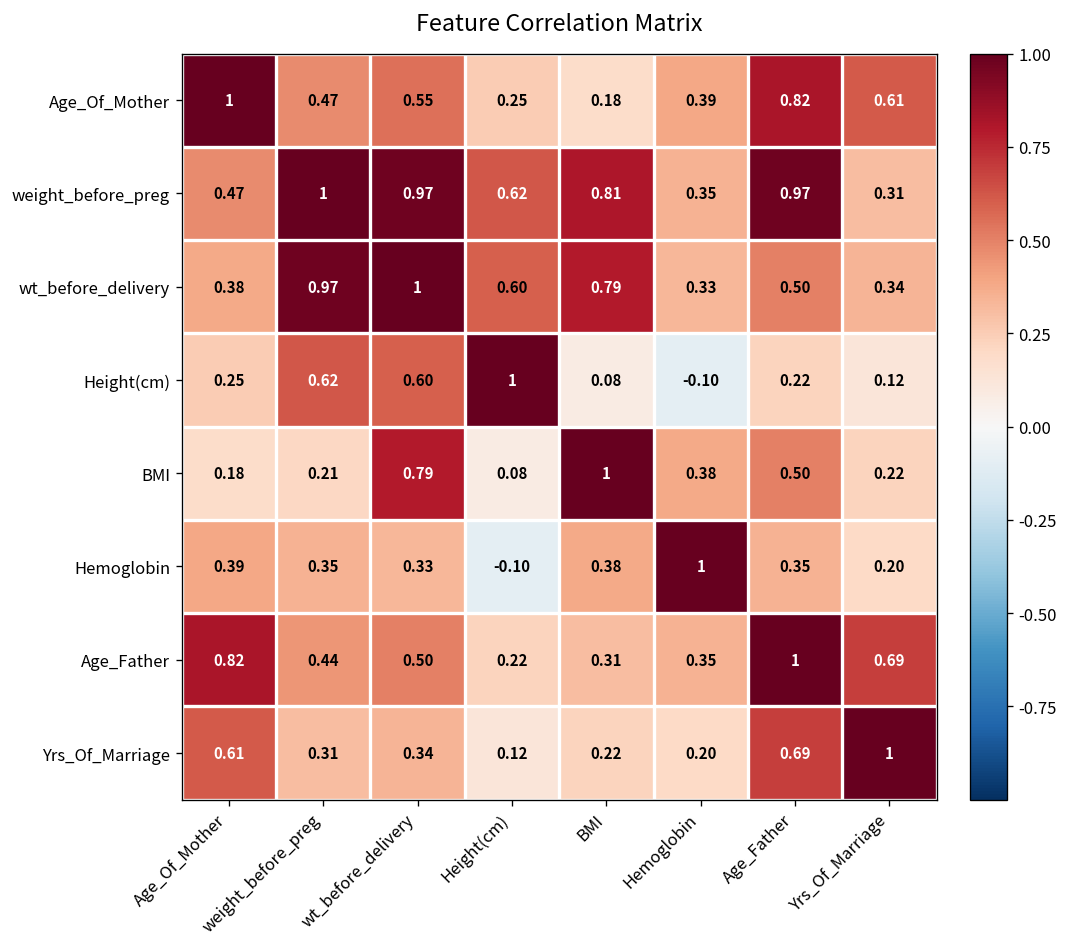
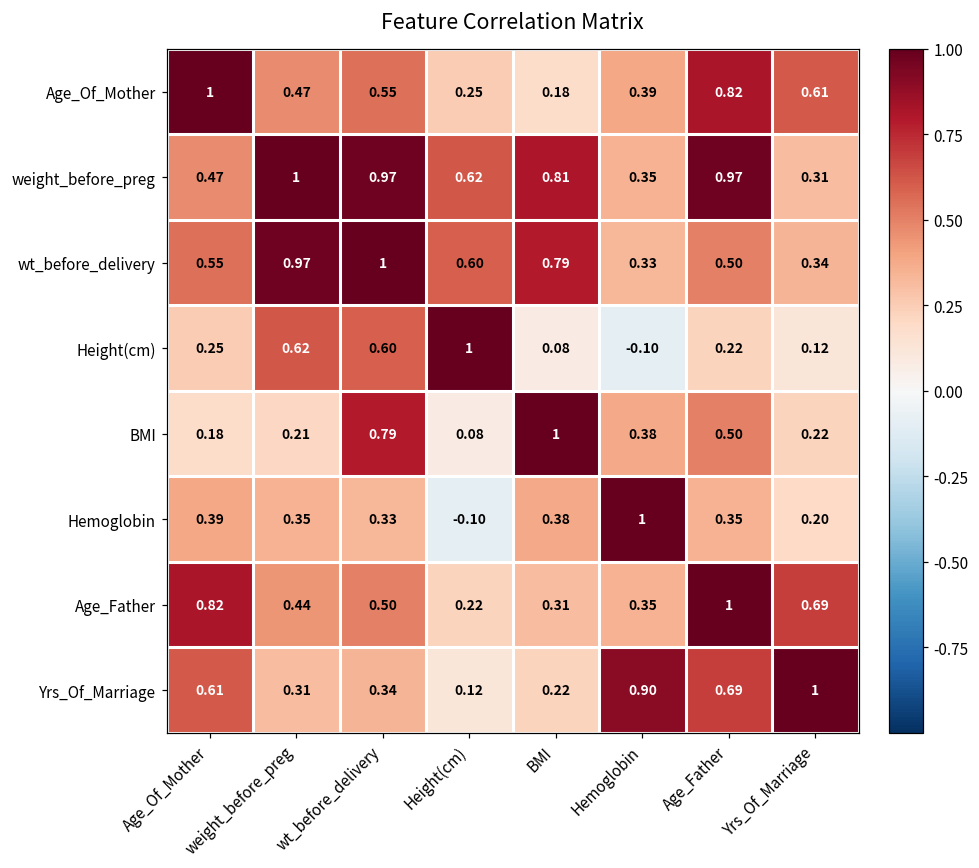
  {
    "Age_Of_Mother": {
      "Age_Of_Mother": 1,
      "weight_before_preg": 0.47,
      "wt_before_delivery": 0.55,
      "Height(cm)": 0.25,
      "BMI": 0.18,
      "Hemoglobin": 0.39,
      "Age_Father": 0.82,
      "Yrs_Of_Marriage": 0.61
    },
    "weight_before_preg": {
      "Age_Of_Mother": 0.47,
      "weight_before_preg": 1,
      "wt_before_delivery": 0.97,
      "Height(cm)": 0.62,
      "BMI": 0.81,
      "Hemoglobin": 0.35,
      "Age_Father": 0.97,
      "Yrs_Of_Marriage": 0.31
    },
    "wt_before_delivery": {
-     "Age_Of_Mother": 0.38,
+     "Age_Of_Mother": 0.55,
      "weight_before_preg": 0.97,
      "wt_before_delivery": 1,
      "Height(cm)": 0.60,
      "BMI": 0.79,
      "Hemoglobin": 0.33,
      "Age_Father": 0.50,
      "Yrs_Of_Marriage": 0.34
    },
    "Height(cm)": {
      "Age_Of_Mother": 0.25,
      "weight_before_preg": 0.62,
      "wt_before_delivery": 0.60,
      "Height(cm)": 1,
      "BMI": 0.08,
      "Hemoglobin": -0.10,
      "Age_Father": 0.22,
      "Yrs_Of_Marriage": 0.12
    },
    "BMI": {
      "Age_Of_Mother": 0.18,
      "weight_before_preg": 0.21,
      "wt_before_delivery": 0.79,
      "Height(cm)": 0.08,
      "BMI": 1,
      "Hemoglobin": 0.38,
      "Age_Father": 0.50,
      "Yrs_Of_Marriage": 0.22
    },
    "Hemoglobin": {
      "Age_Of_Mother": 0.39,
      "weight_before_preg": 0.35,
      "wt_before_delivery": 0.33,
      "Height(cm)": -0.10,
      "BMI": 0.38,
      "Hemoglobin": 1,
      "Age_Father": 0.35,
      "Yrs_Of_Marriage": 0.20
    },
    "Age_Father": {
      "Age_Of_Mother": 0.82,
      "weight_before_preg": 0.44,
      "wt_before_delivery": 0.50,
      "Height(cm)": 0.22,
      "BMI": 0.31,
      "Hemoglobin": 0.35,
      "Age_Father": 1,
      "Yrs_Of_Marriage": 0.69
    },
    "Yrs_Of_Marriage": {
      "Age_Of_Mother": 0.61,
      "weight_before_preg": 0.31,
      "wt_before_delivery": 0.34,
      "Height(cm)": 0.12,
      "BMI": 0.22,
-     "Hemoglobin": 0.20,
+     "Hemoglobin": 0.90,
      "Age_Father": 0.69,
      "Yrs_Of_Marriage": 1
    }
  }
